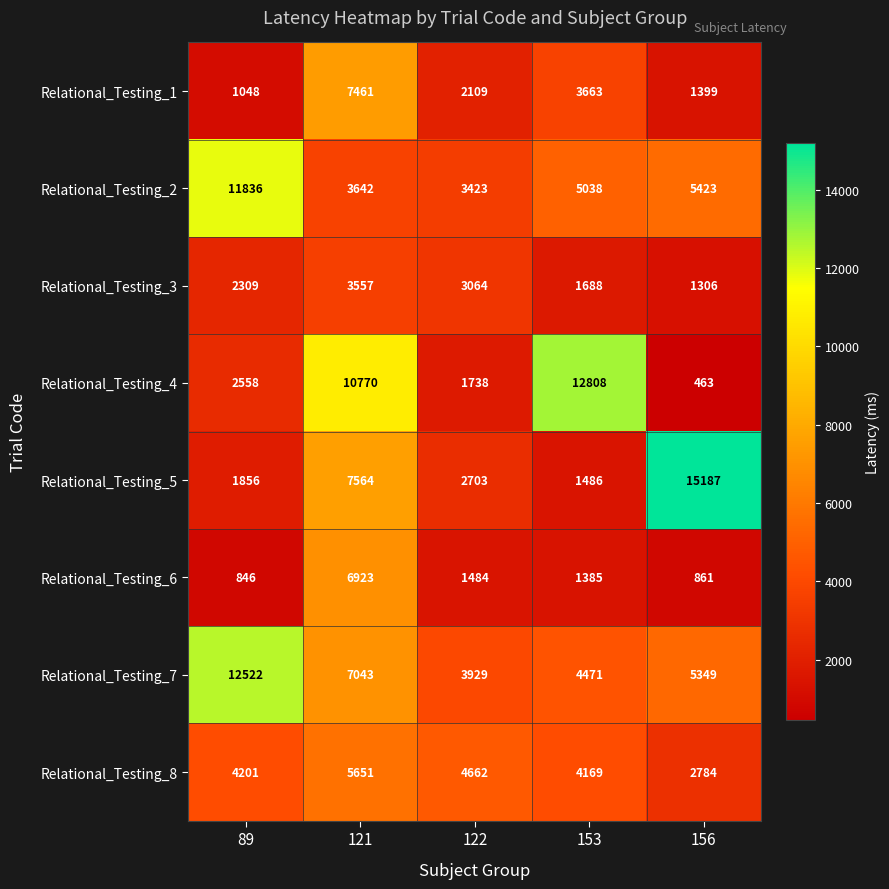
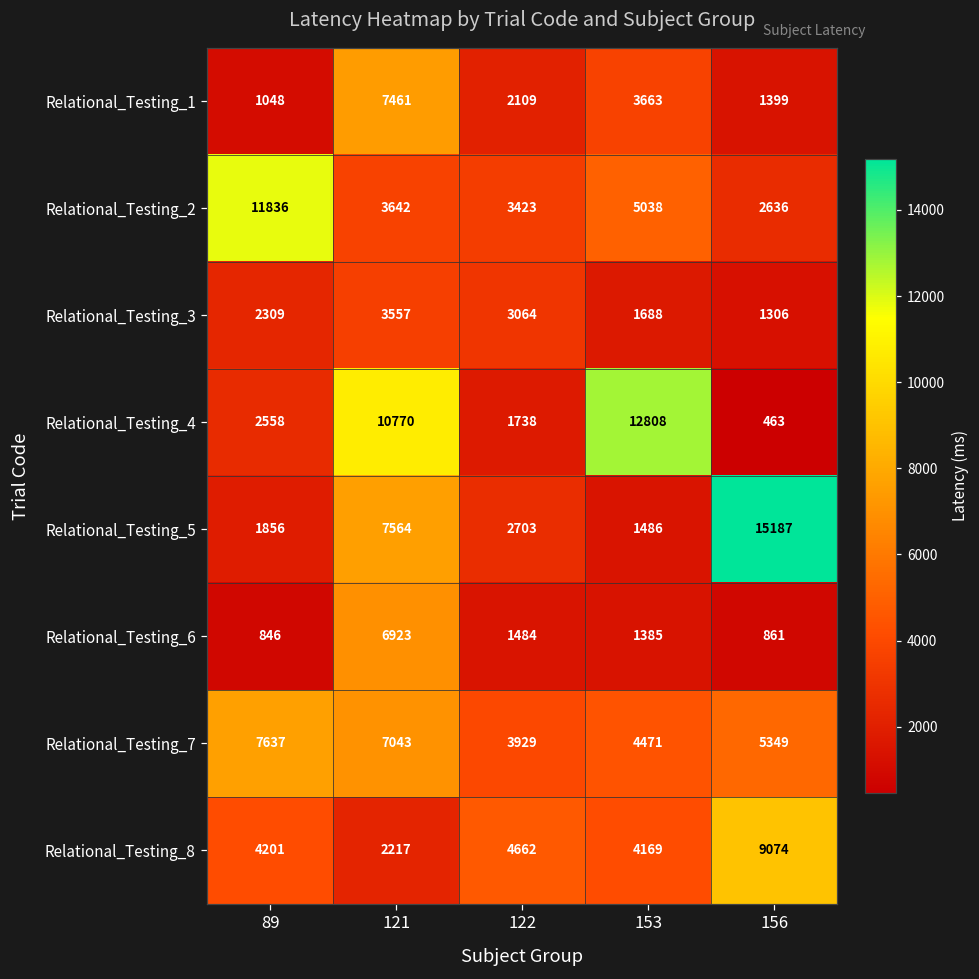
  {
    "Relational_Testing_1": {
      "89": 1048,
      "121": 7461,
      "122": 2109,
      "153": 3663,
      "156": 1399
    },
    "Relational_Testing_2": {
      "89": 11836,
      "121": 3642,
      "122": 3423,
      "153": 5038,
-     "156": 5423
+     "156": 2636
    },
    "Relational_Testing_3": {
      "89": 2309,
      "121": 3557,
      "122": 3064,
      "153": 1688,
      "156": 1306
    },
    "Relational_Testing_4": {
      "89": 2558,
      "121": 10770,
      "122": 1738,
      "153": 12808,
      "156": 463
    },
    "Relational_Testing_5": {
      "89": 1856,
      "121": 7564,
      "122": 2703,
      "153": 1486,
      "156": 15187
    },
    "Relational_Testing_6": {
      "89": 846,
      "121": 6923,
      "122": 1484,
      "153": 1385,
      "156": 861
    },
    "Relational_Testing_7": {
-     "89": 12522,
+     "89": 7637,
      "121": 7043,
      "122": 3929,
      "153": 4471,
      "156": 5349
    },
    "Relational_Testing_8": {
      "89": 4201,
-     "121": 5651,
+     "121": 2217,
      "122": 4662,
      "153": 4169,
-     "156": 2784
+     "156": 9074
    }
  }
